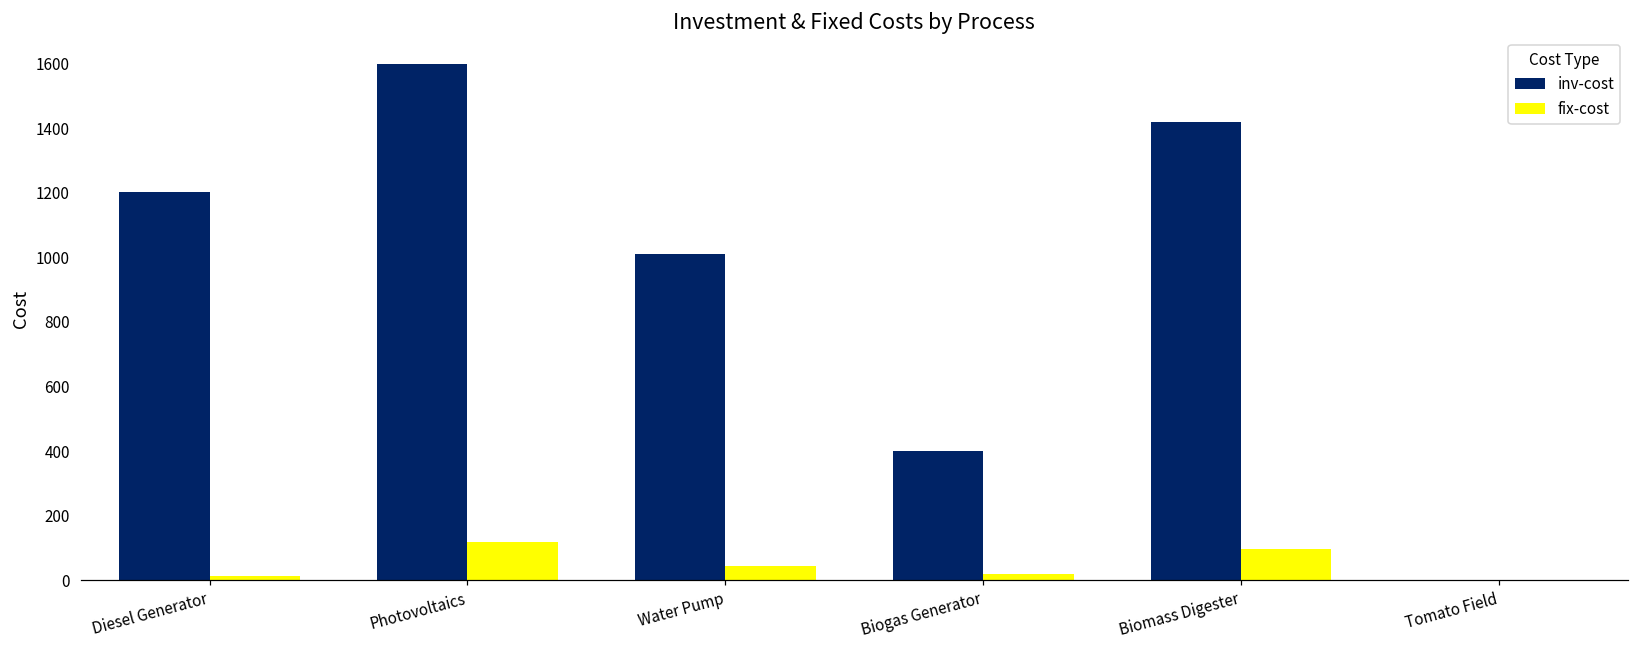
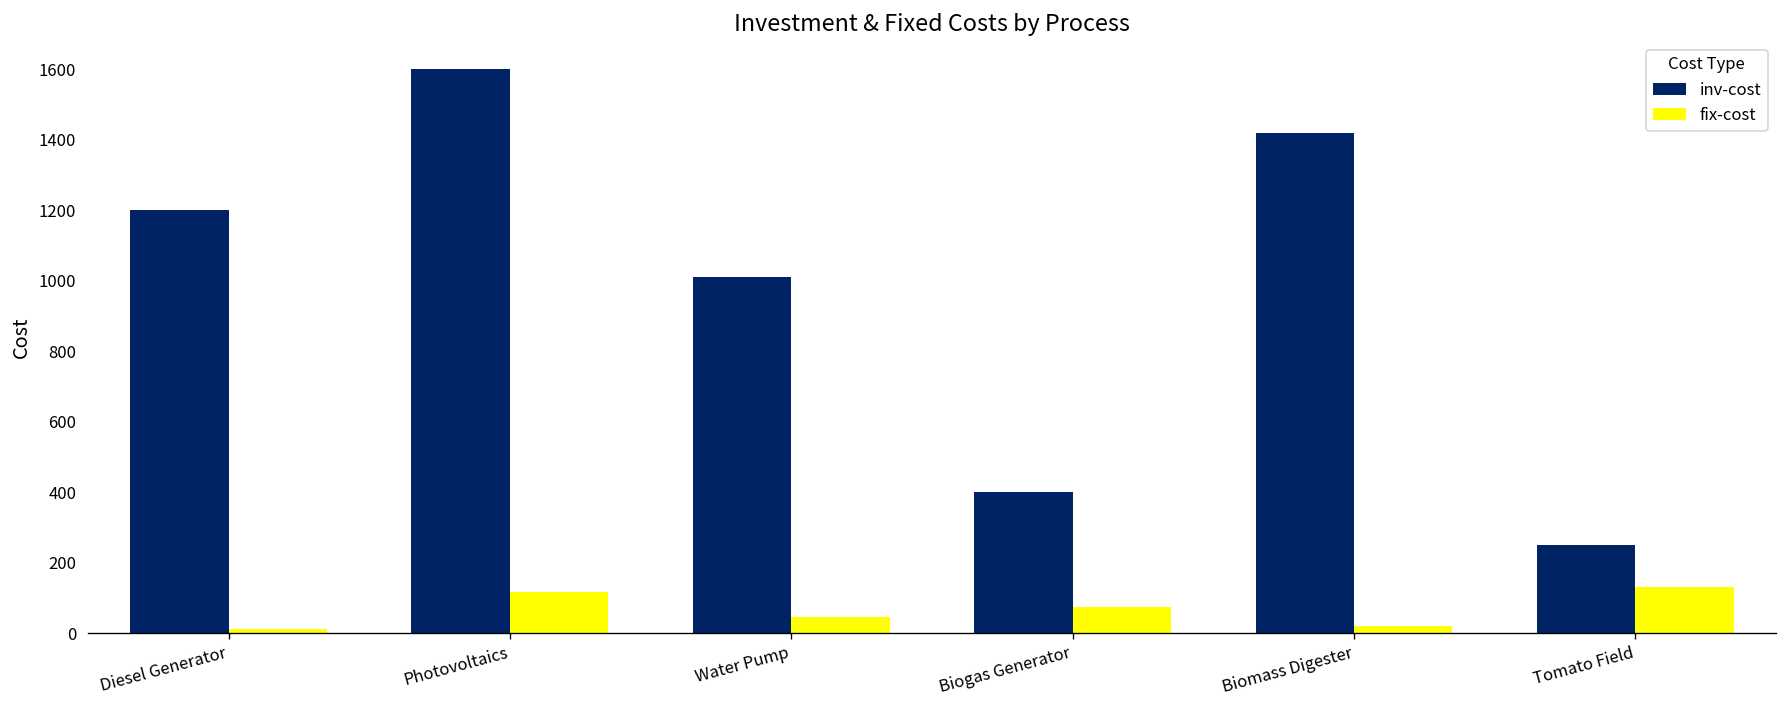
  {
    "inv-cost": {
      "Diesel Generator": 1200,
      "Photovoltaics": 1600,
      "Water Pump": 1010,
      "Biogas Generator": 400,
      "Biomass Digester": 1420,
-     "Tomato Field": 0
+     "Tomato Field": 250
    },
    "fix-cost": {
      "Diesel Generator": 10,
      "Photovoltaics": 120,
      "Water Pump": 50,
-     "Biogas Generator": 20,
-     "Biomass Digester": 100,
-     "Tomato Field": 0
+     "Biogas Generator": 70,
+     "Biomass Digester": 20,
+     "Tomato Field": 130
    }
  }
